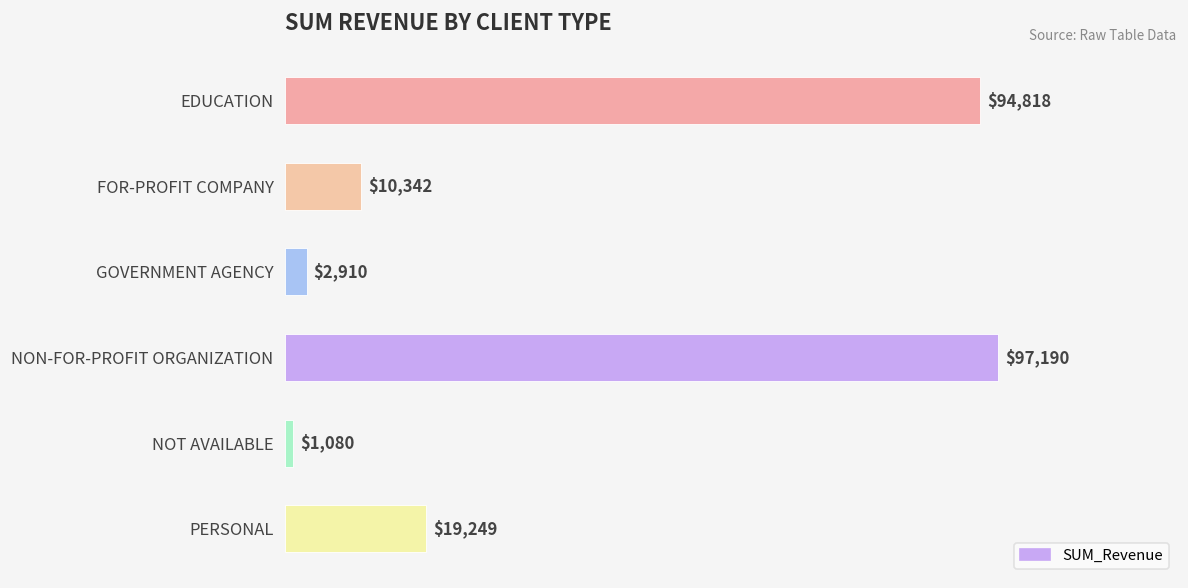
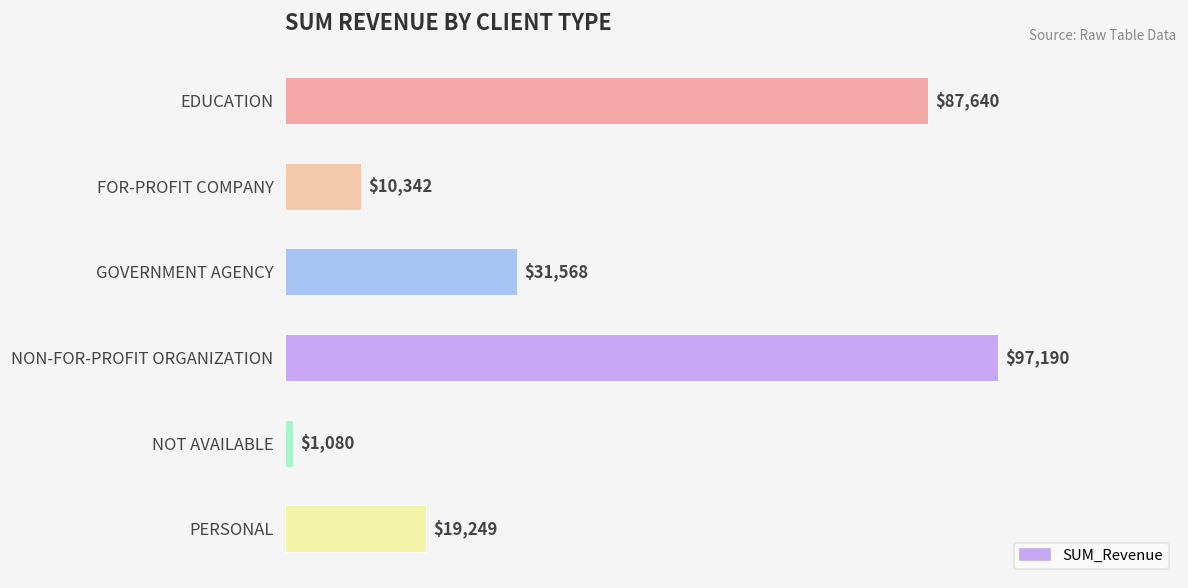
  {
-   "EDUCATION": "$94,818",
+   "EDUCATION": "$87,640",
    "FOR-PROFIT COMPANY": "$10,342",
-   "GOVERNMENT AGENCY": "$2,910",
+   "GOVERNMENT AGENCY": "$31,568",
    "NON-FOR-PROFIT ORGANIZATION": "$97,190",
    "NOT AVAILABLE": "$1,080",
    "PERSONAL": "$19,249"
  }
